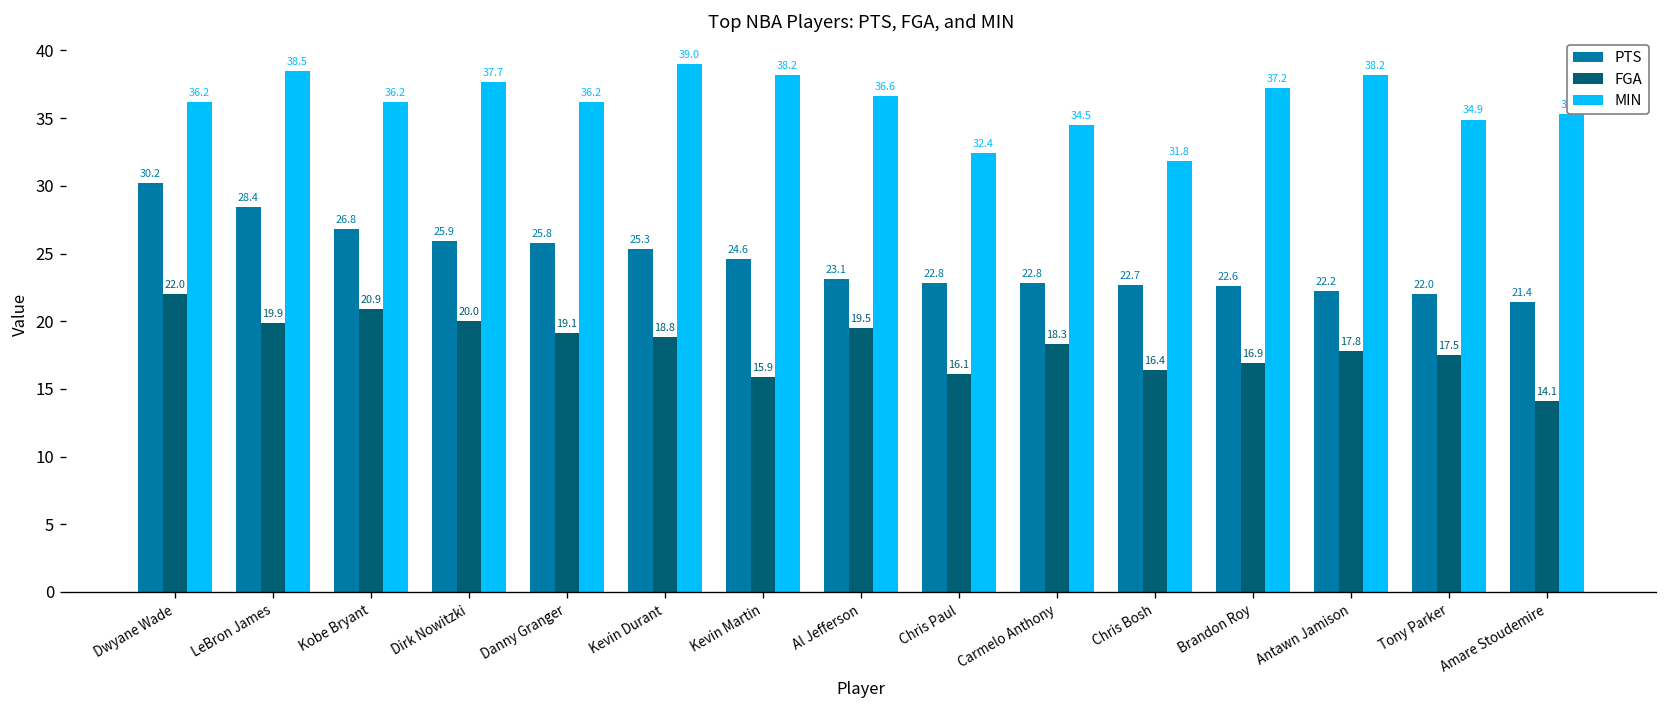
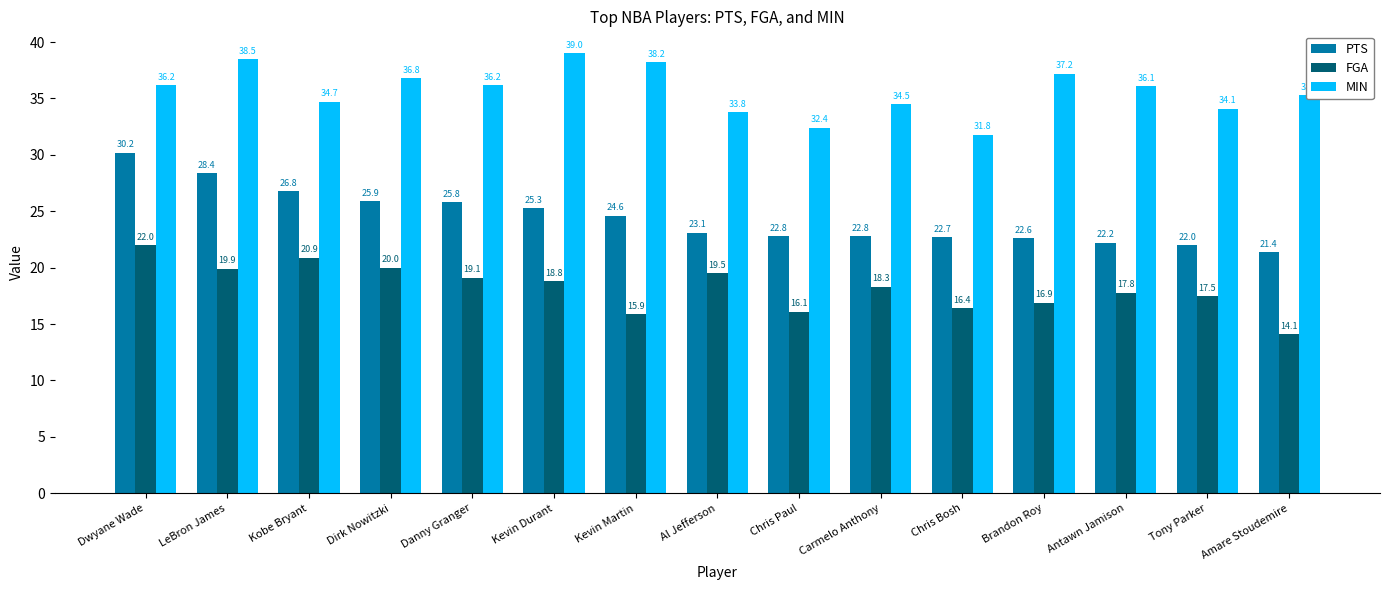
  {
    "MIN": {
      "Dwyane Wade": 36.2,
      "LeBron James": 38.5,
-     "Kobe Bryant": 36.2,
-     "Dirk Nowitzki": 37.7,
+     "Kobe Bryant": 34.7,
+     "Dirk Nowitzki": 36.8,
      "Danny Granger": 36.2,
      "Kevin Durant": 39.0,
      "Kevin Martin": 38.2,
-     "Al Jefferson": 36.6,
+     "Al Jefferson": 33.8,
      "Chris Paul": 32.4,
      "Carmelo Anthony": 34.5,
      "Chris Bosh": 31.8,
      "Brandon Roy": 37.2,
-     "Antawn Jamison": 38.2,
-     "Tony Parker": 34.9
+     "Antawn Jamison": 36.1,
+     "Tony Parker": 34.1
    }
  }
